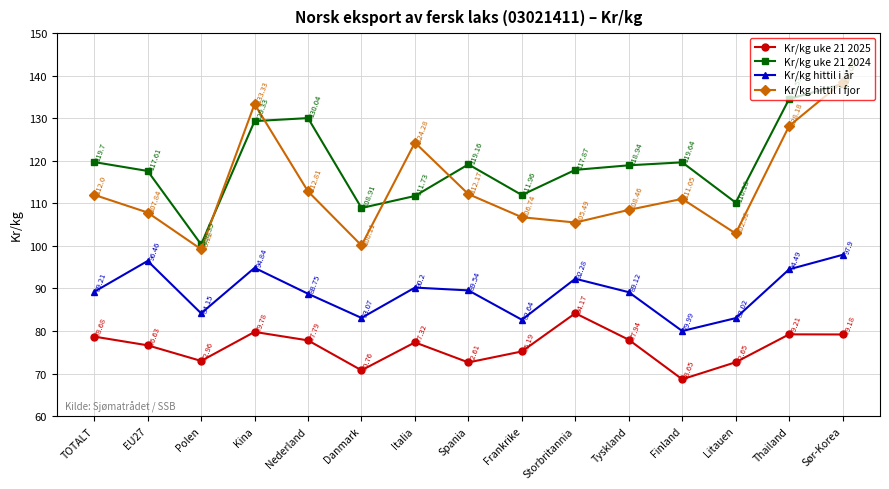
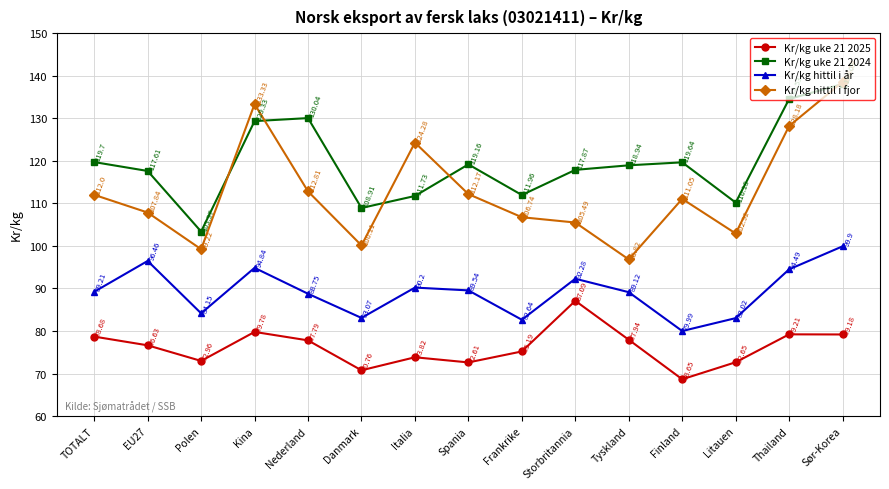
  {
    "Kr/kg uke 21 2025": {
      "TOTALT": 78.68,
      "EU27": 76.63,
      "Polen": 72.96,
      "Kina": 79.78,
      "Nederland": 77.79,
      "Danmark": 70.76,
-     "Italia": 77.32,
+     "Italia": 73.82,
      "Spania": 72.61,
      "Frankrike": 75.19,
-     "Storbritannia": 84.17,
+     "Storbritannia": 87.09,
      "Tyskland": 77.94,
      "Finland": 68.65,
      "Litauen": 72.65,
      "Thailand": 79.21,
      "Sør-Korea": 79.18
    },
    "Kr/kg uke 21 2024": {
      "TOTALT": 119.7,
      "EU27": 117.61,
-     "Polen": 100.35,
+     "Polen": 103.37,
      "Nederland": 130.04,
      "Danmark": 108.91,
      "Italia": 111.73,
      "Spania": 119.16,
      "Frankrike": 111.96,
      "Storbritannia": 117.87,
      "Tyskland": 118.94,
      "Finland": 119.64,
      "Litauen": 110.18
    },
    "Kr/kg hittil i år": {
      "TOTALT": 89.21,
      "EU27": 96.46,
      "Polen": 84.15,
      "Kina": 94.84,
      "Nederland": 88.75,
      "Danmark": 83.07,
      "Italia": 90.2,
      "Spania": 89.54,
      "Frankrike": 82.64,
      "Storbritannia": 92.28,
      "Tyskland": 89.12,
      "Finland": 79.99,
      "Litauen": 83.02,
      "Thailand": 94.49,
-     "Sør-Korea": 97.9
+     "Sør-Korea": 99.9
    },
    "Kr/kg hittil i fjor": {
      "TOTALT": 112.0,
      "EU27": 107.84,
      "Nederland": 112.81,
      "Danmark": 100.11,
      "Italia": 124.28,
      "Spania": 112.17,
      "Storbritannia": 105.49,
-     "Tyskland": 108.46,
+     "Tyskland": 96.82,
      "Finland": 111.05,
      "Litauen": 102.92,
      "Thailand": 128.18
    }
  }
